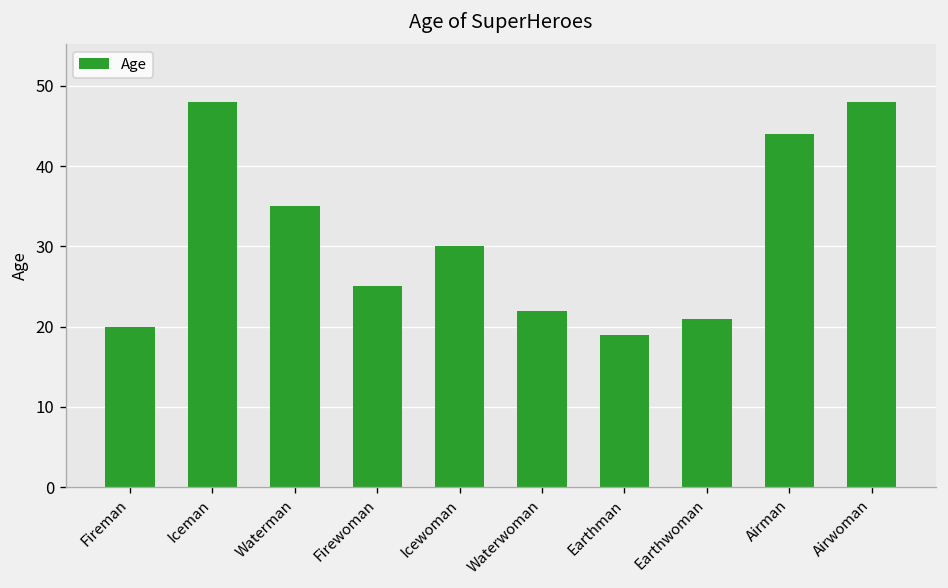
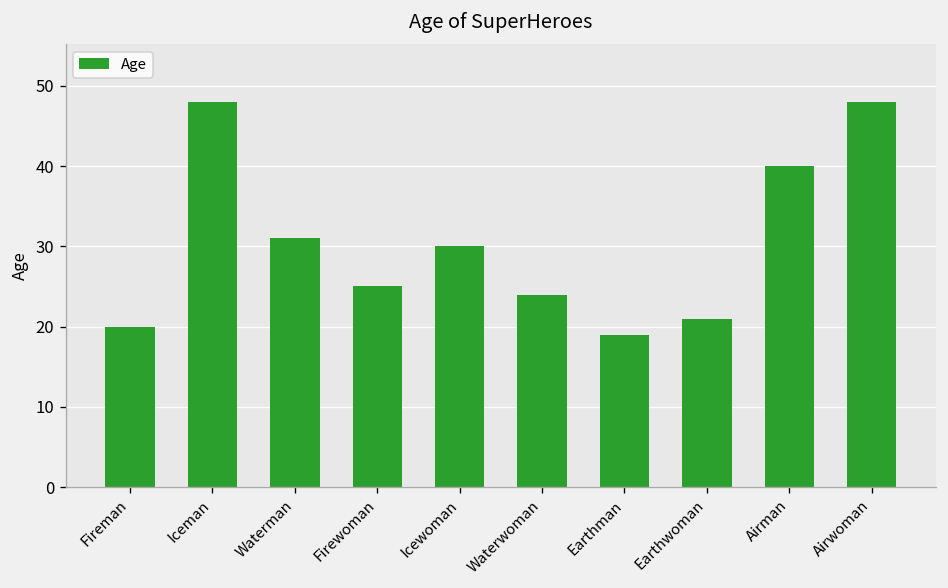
  {
    "Fireman": 20,
    "Iceman": 48,
-   "Waterman": 35,
+   "Waterman": 31,
    "Firewoman": 25,
    "Icewoman": 30,
-   "Waterwoman": 22,
+   "Waterwoman": 24,
    "Earthman": 19,
    "Earthwoman": 21,
-   "Airman": 44,
+   "Airman": 40,
    "Airwoman": 48
  }
